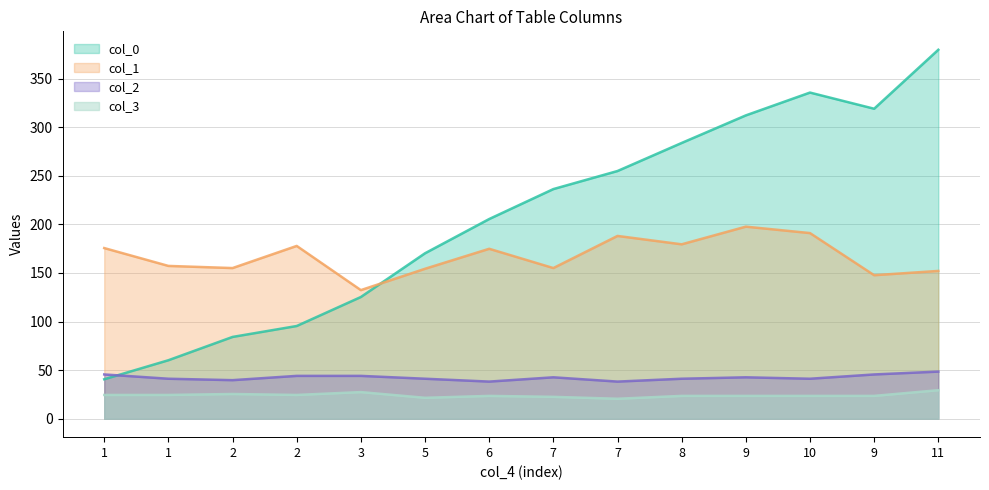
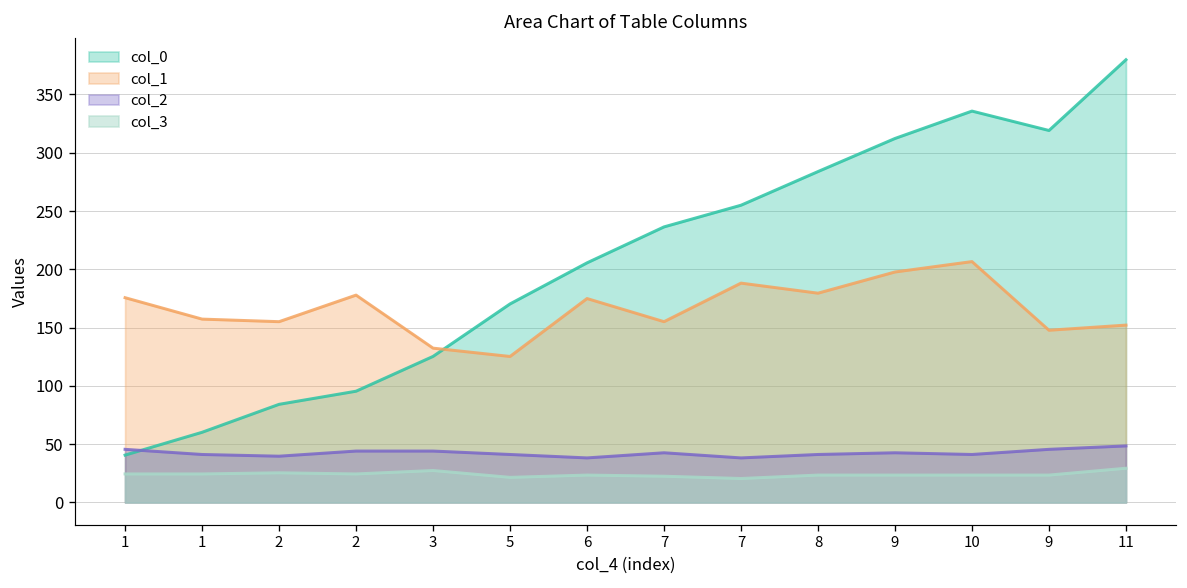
  {
    "col_1": {
      "3": 130,
-     "5": 150,
+     "5": 130,
      "6": 170,
      "8": 180,
-     "10": 190,
+     "10": 210,
      "11": 150
    }
  }
